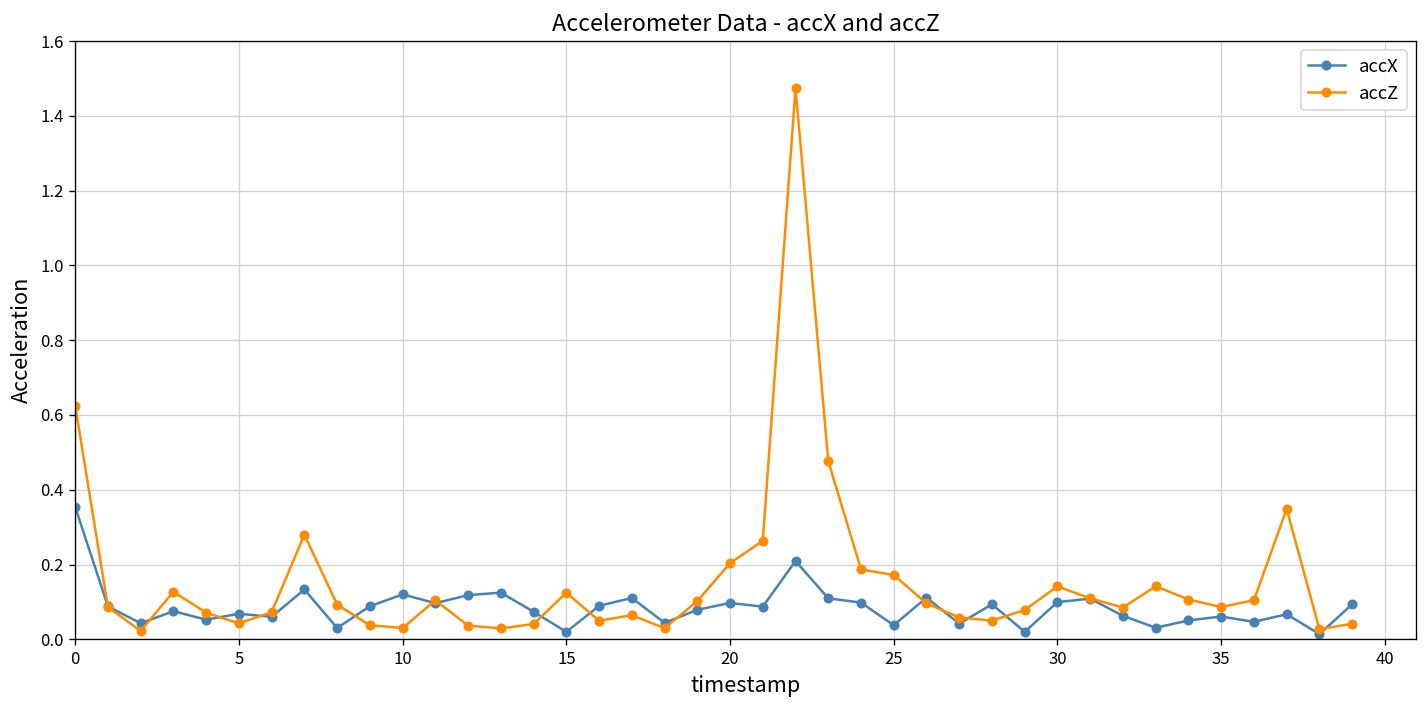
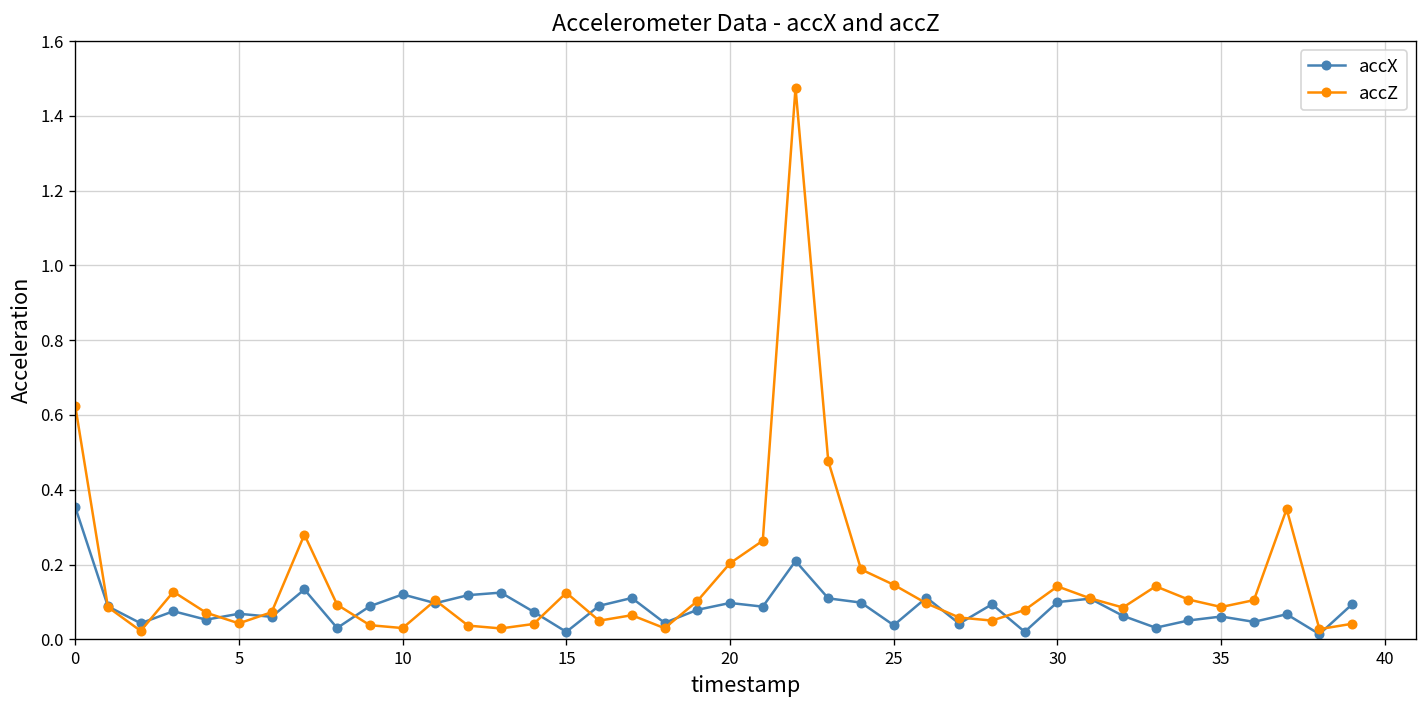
  {
    "accX": {
      "0": 0.35,
      "5": 0.07,
      "10": 0.12,
      "15": 0.02,
      "20": 0.10,
      "25": 0.04,
      "30": 0.10,
      "35": 0.06
    },
    "accZ": {
      "0": 0.63,
      "5": 0.04,
      "10": 0.03,
      "15": 0.12,
      "20": 0.20,
-     "25": 0.17,
+     "25": 0.15,
      "30": 0.14,
      "35": 0.09
    }
  }
